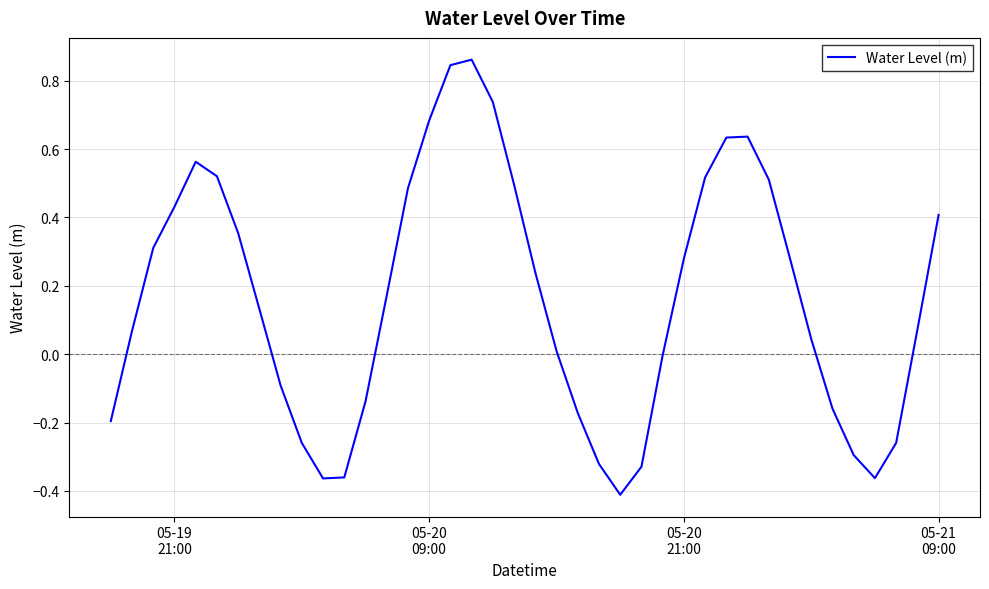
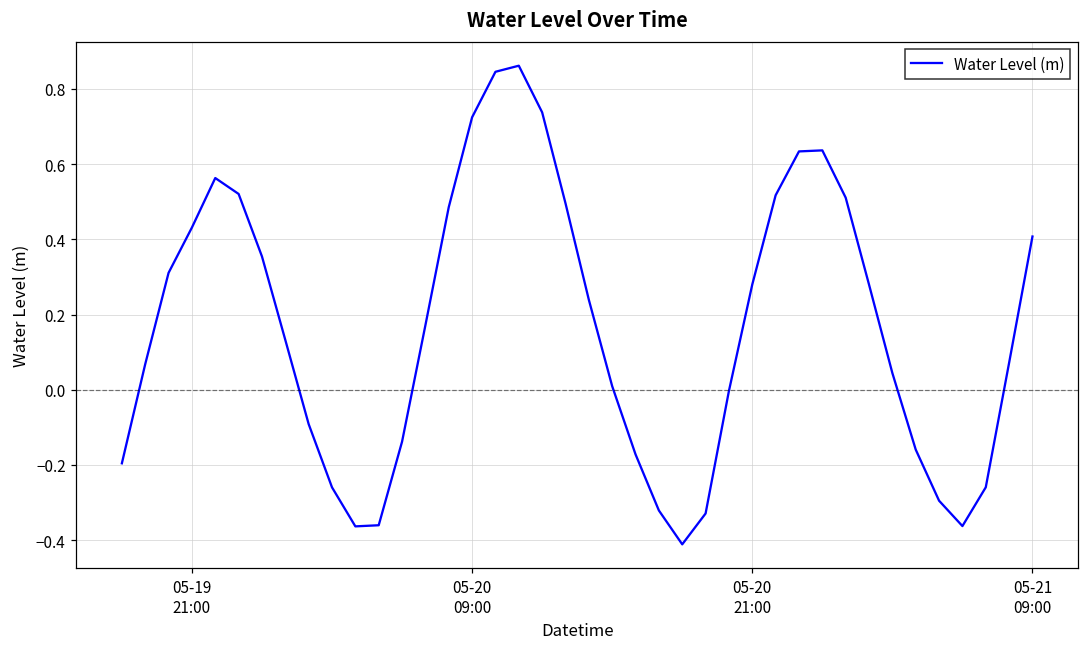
  {
    "05-19 21:00": 0.43,
-   "05-20 09:00": 0.68,
+   "05-20 09:00": 0.72,
    "05-20 21:00": 0.28,
    "05-21 09:00": 0.41
  }
